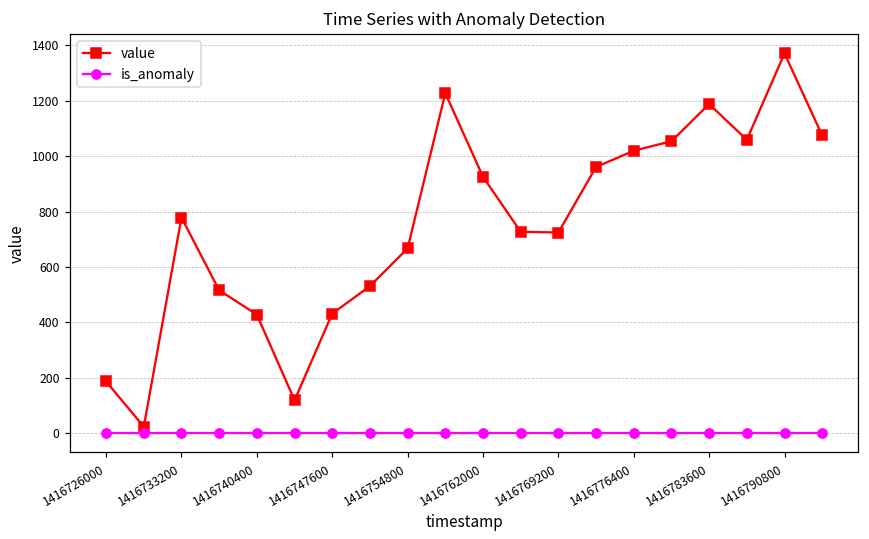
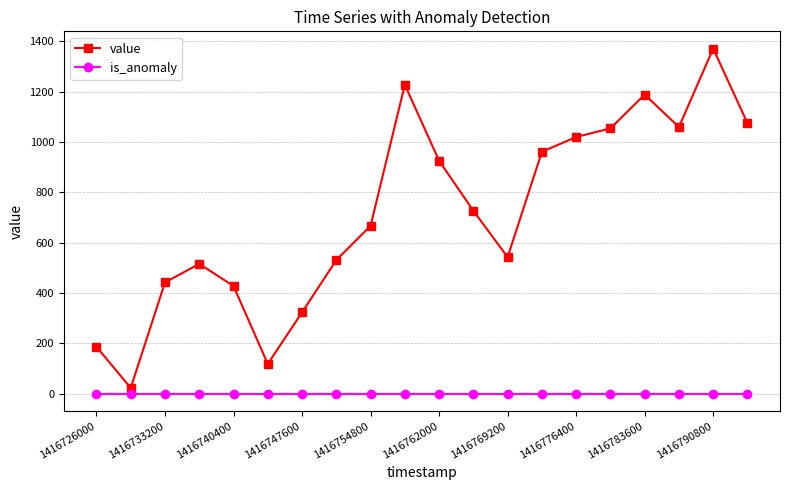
  {
    "value": {
      "1416726000": 190,
-     "1416733200": 780,
+     "1416733200": 440,
      "1416740400": 430,
-     "1416747600": 430,
+     "1416747600": 320,
      "1416754800": 670,
      "1416762000": 930,
-     "1416769200": 720,
+     "1416769200": 540,
      "1416776400": 1020,
      "1416783600": 1190,
      "1416790800": 1370
    },
    "is_anomaly": {
      "1416726000": 0,
      "1416733200": 0,
      "1416740400": 0,
      "1416747600": 0,
      "1416754800": 0,
      "1416762000": 0,
      "1416769200": 0,
      "1416776400": 0,
      "1416783600": 0,
      "1416790800": 0
    }
  }
